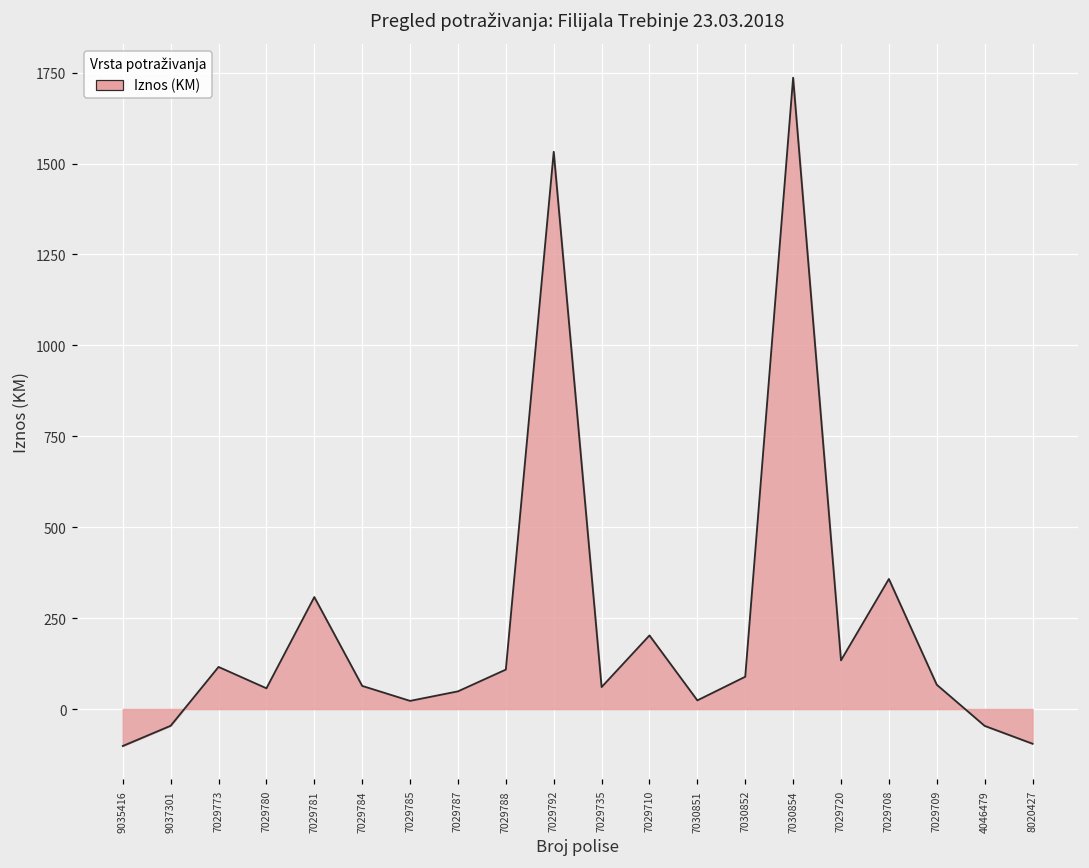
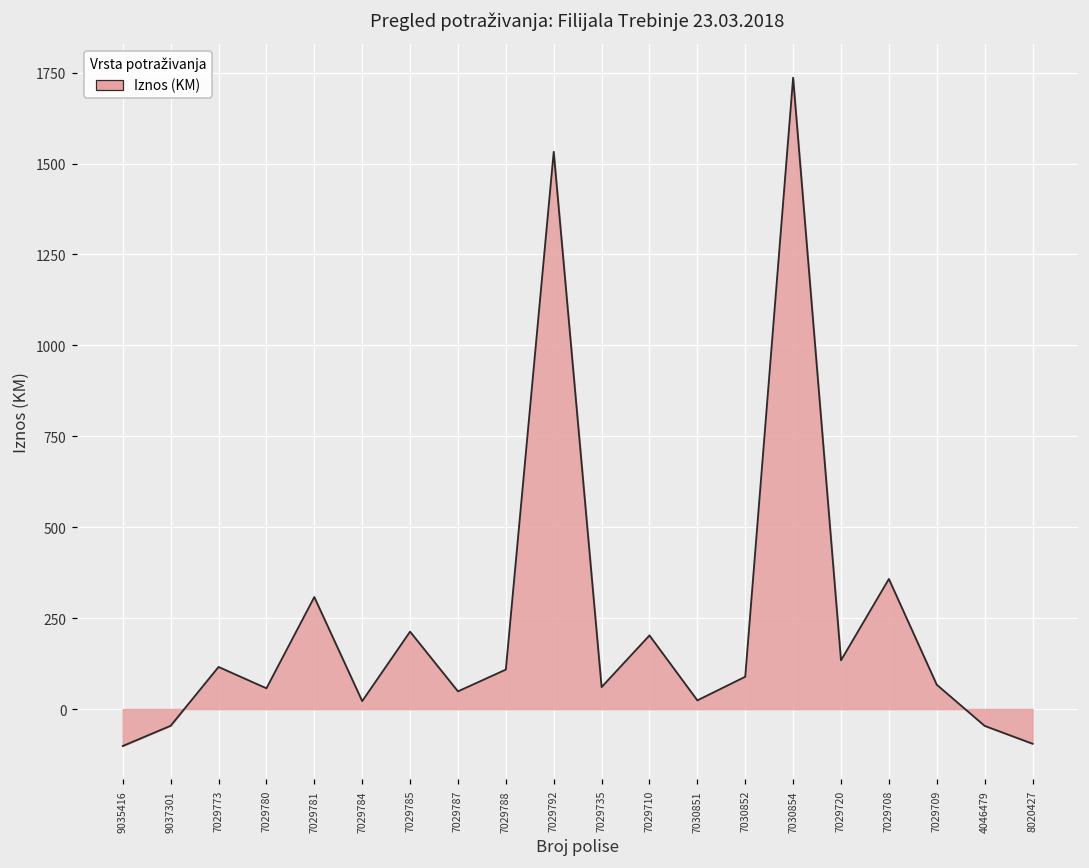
  {
    "Iznos (KM)": {
-     "7029784": 60,
-     "7029785": 20
+     "7029784": 20,
+     "7029785": 210
    }
  }
